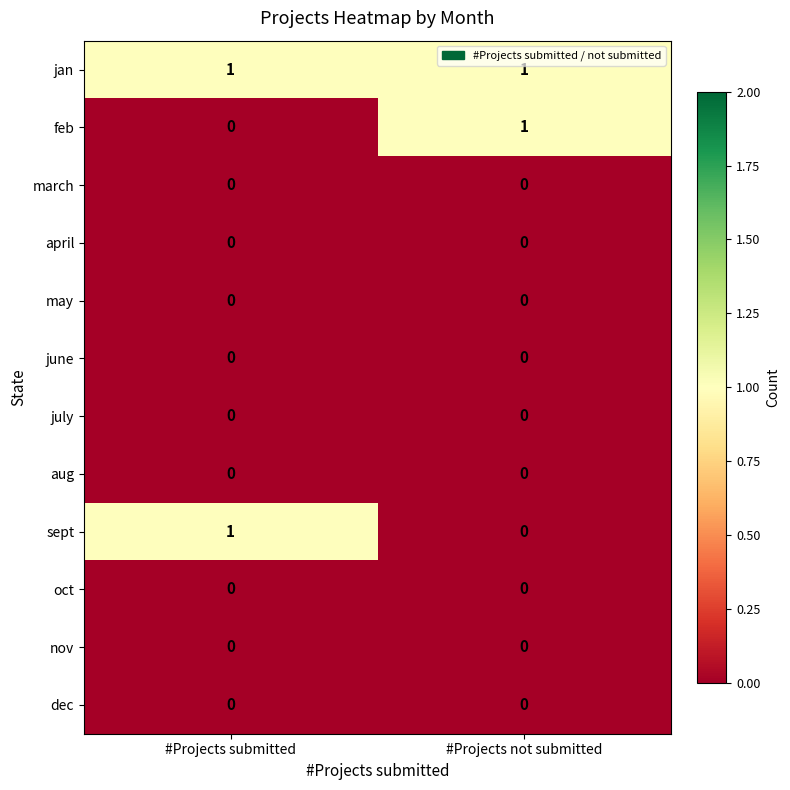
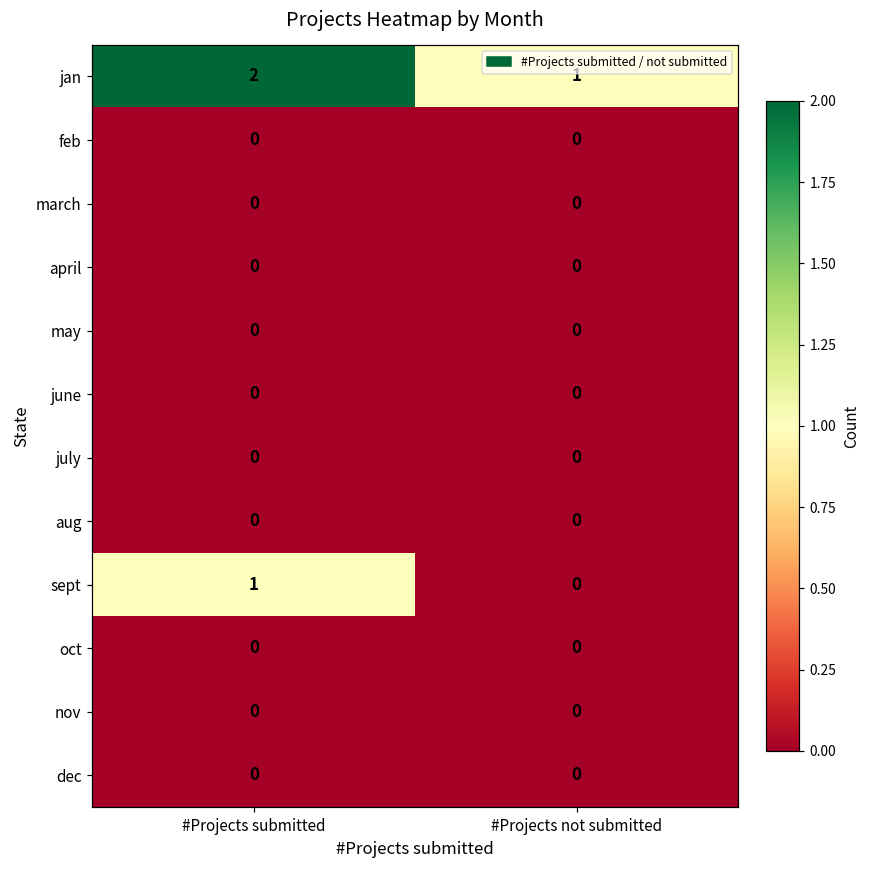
  {
    "jan": {
-     "#Projects submitted": 1
+     "#Projects submitted": 2
    },
    "feb": {
      "#Projects submitted": 0,
-     "#Projects not submitted": 1
+     "#Projects not submitted": 0
    },
    "march": {
      "#Projects submitted": 0,
      "#Projects not submitted": 0
    },
    "april": {
      "#Projects submitted": 0,
      "#Projects not submitted": 0
    },
    "may": {
      "#Projects submitted": 0,
      "#Projects not submitted": 0
    },
    "june": {
      "#Projects submitted": 0,
      "#Projects not submitted": 0
    },
    "july": {
      "#Projects submitted": 0,
      "#Projects not submitted": 0
    },
    "aug": {
      "#Projects submitted": 0,
      "#Projects not submitted": 0
    },
    "sept": {
      "#Projects submitted": 1,
      "#Projects not submitted": 0
    },
    "oct": {
      "#Projects submitted": 0,
      "#Projects not submitted": 0
    },
    "nov": {
      "#Projects submitted": 0,
      "#Projects not submitted": 0
    },
    "dec": {
      "#Projects submitted": 0,
      "#Projects not submitted": 0
    }
  }
